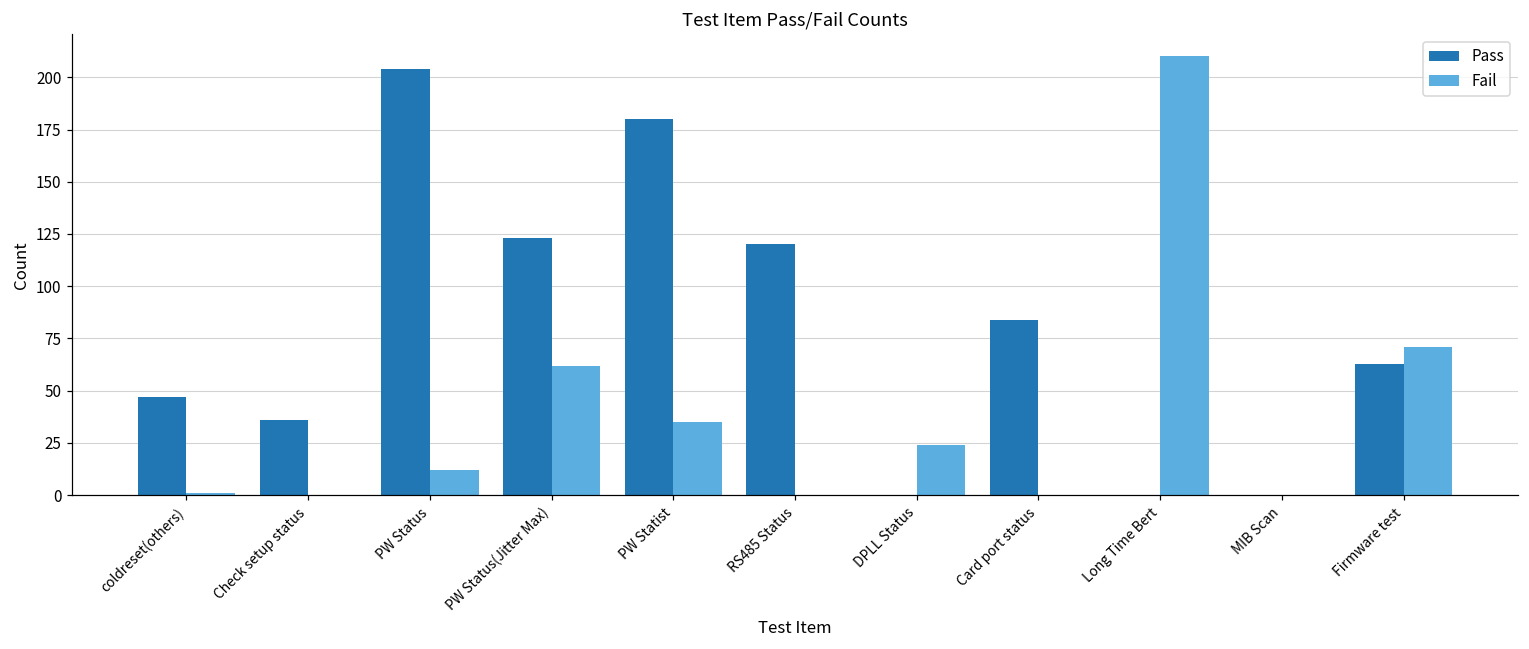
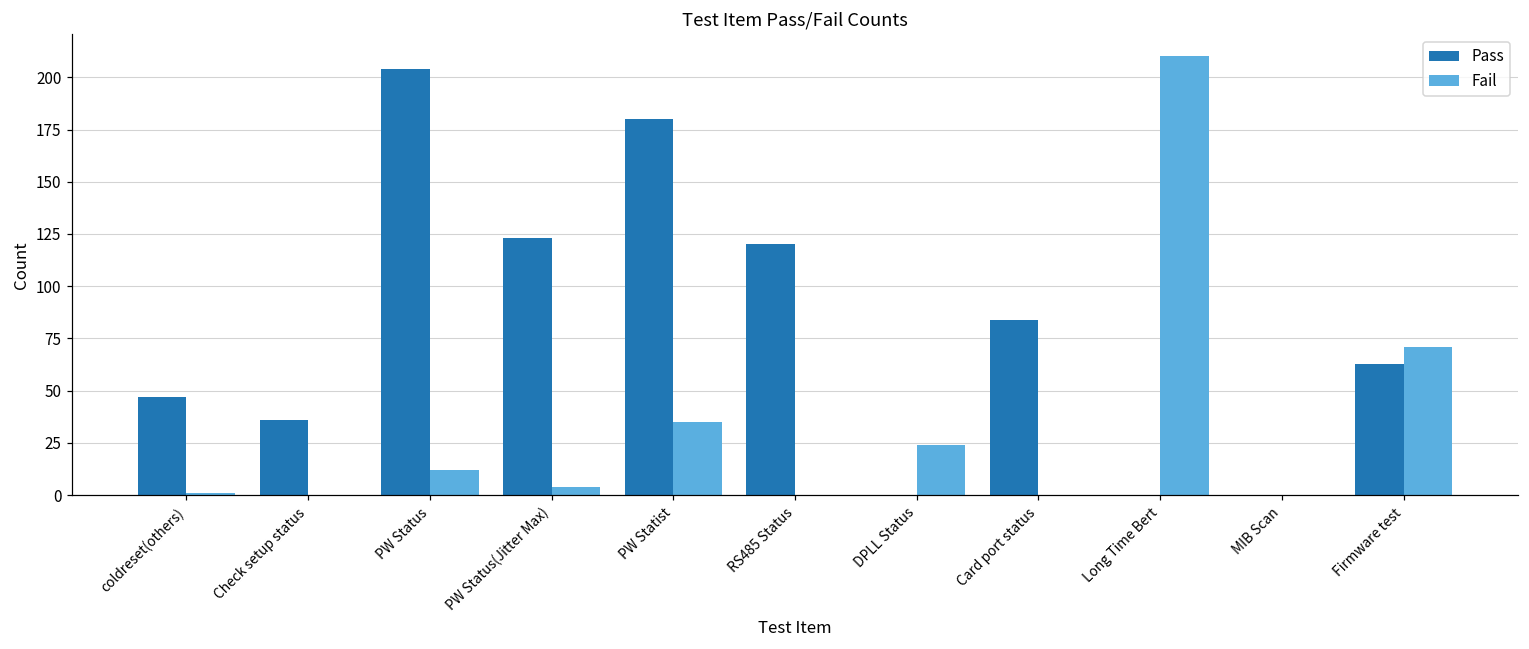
  {
    "Pass": {
      "coldreset(others)": 47,
      "Check setup status": 36,
      "PW Status": 204,
      "PW Status(Jitter Max)": 123,
      "PW Statist": 180,
      "RS485 Status": 120,
      "DPLL Status": 0,
      "Card port status": 84,
      "Long Time Bert": 0,
      "MIB Scan": 0,
      "Firmware test": 63
    },
    "Fail": {
      "Check setup status": 0,
      "PW Status": 12,
-     "PW Status(Jitter Max)": 62,
+     "PW Status(Jitter Max)": 4,
      "PW Statist": 35,
      "RS485 Status": 0,
      "DPLL Status": 24,
      "Card port status": 0,
      "Long Time Bert": 210,
      "MIB Scan": 0,
      "Firmware test": 71
    }
  }
